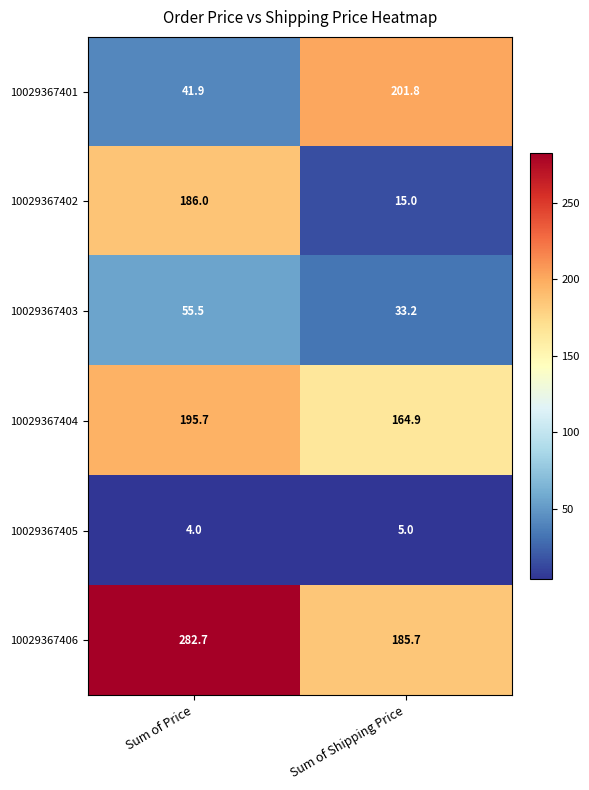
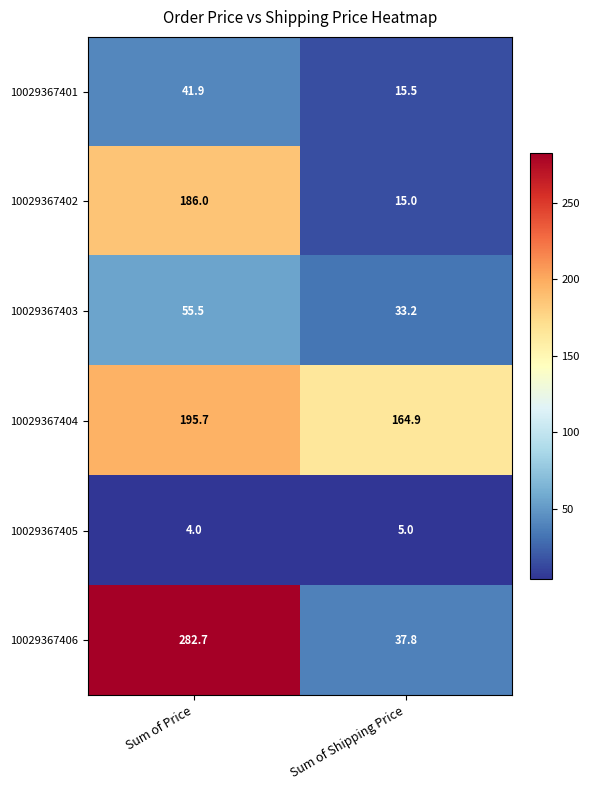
  {
    "10029367401": {
      "Sum of Price": 41.9,
-     "Sum of Shipping Price": 201.8
+     "Sum of Shipping Price": 15.5
    },
    "10029367402": {
      "Sum of Price": 186.0,
      "Sum of Shipping Price": 15.0
    },
    "10029367403": {
      "Sum of Price": 55.5,
      "Sum of Shipping Price": 33.2
    },
    "10029367404": {
      "Sum of Price": 195.7,
      "Sum of Shipping Price": 164.9
    },
    "10029367405": {
      "Sum of Price": 4.0,
      "Sum of Shipping Price": 5.0
    },
    "10029367406": {
      "Sum of Price": 282.7,
-     "Sum of Shipping Price": 185.7
+     "Sum of Shipping Price": 37.8
    }
  }
